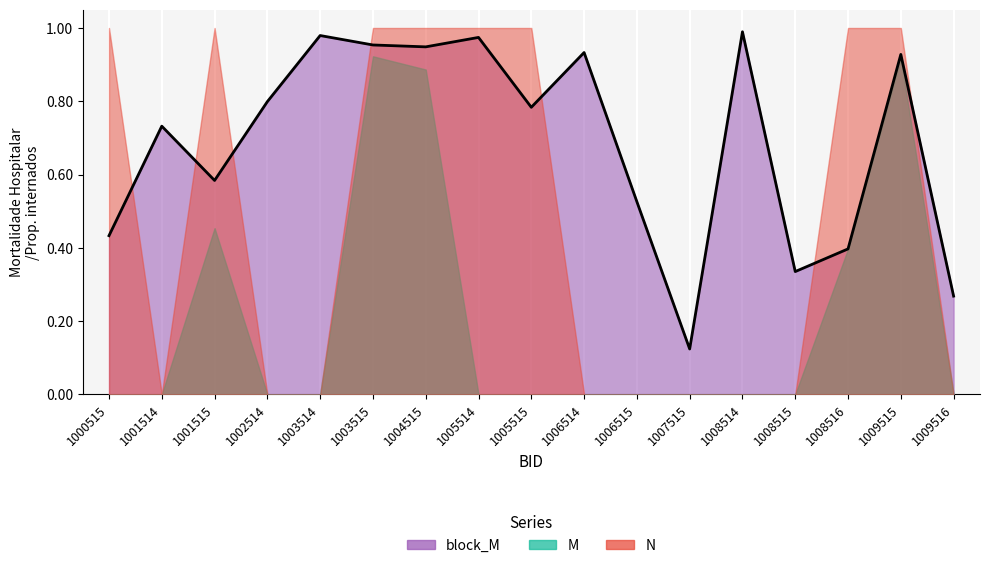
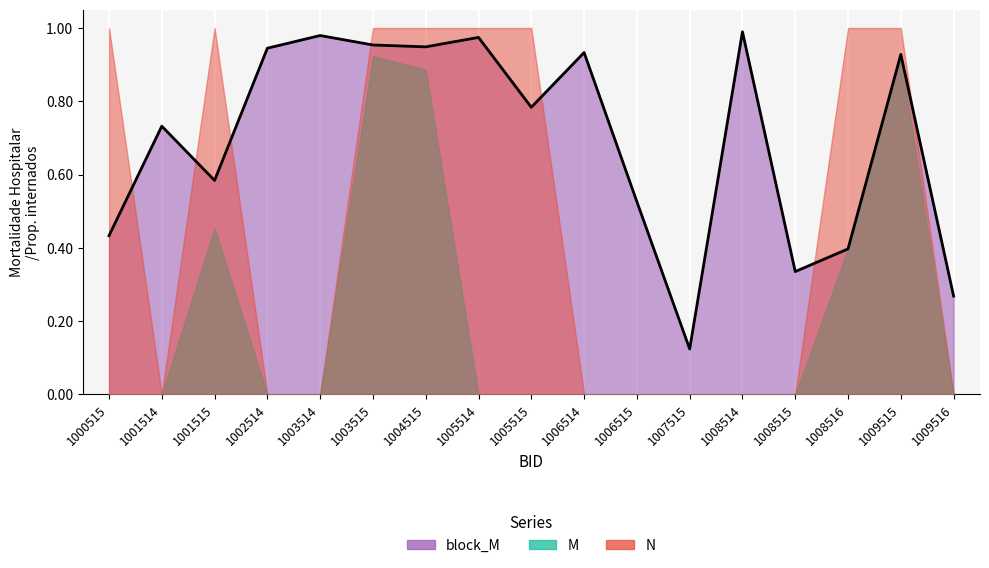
  {
    "block_M": {
      "1000515": 0.43,
      "1001514": 0.73,
      "1001515": 0.58,
-     "1002514": 0.80,
+     "1002514": 0.94,
      "1003514": 0.98,
      "1003515": 0.95,
      "1004515": 0.95,
      "1005514": 0.97,
      "1005515": 0.78,
      "1006514": 0.93,
      "1006515": 0.53,
      "1007515": 0.12,
      "1008514": 0.99,
      "1008515": 0.34,
      "1009515": 0.93,
      "1009516": 0.27
    },
    "M": {
      "1000515": 0.00,
      "1001515": 0.45,
      "1003515": 0.92,
      "1004515": 0.89,
      "1005514": 0.00,
      "1005515": 0.00,
      "1009515": 0.92
    },
    "N": {
      "1000515": 1.00,
      "1001515": 1.00,
      "1003515": 1.00,
      "1004515": 1.00,
      "1005514": 1.00,
      "1005515": 1.00,
      "1008516": 1.00,
      "1009515": 1.00
    }
  }
